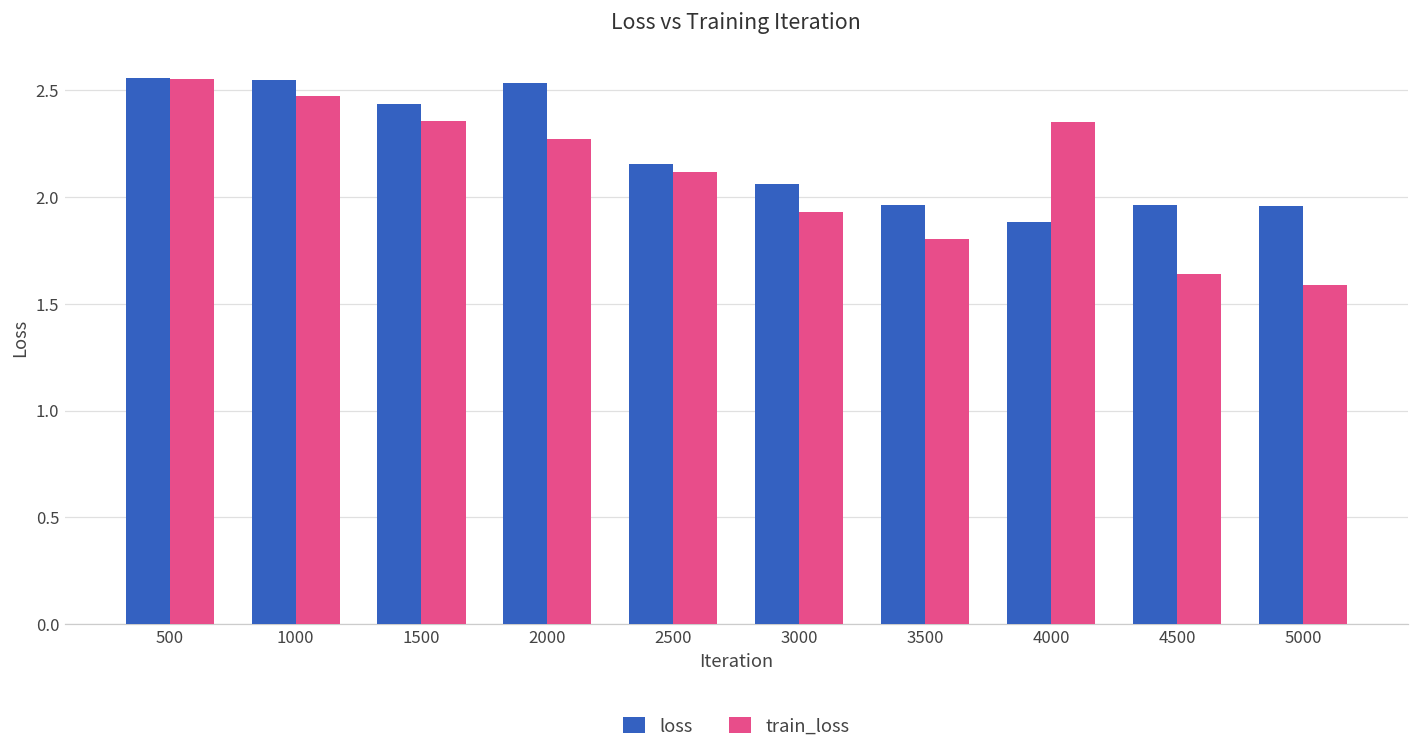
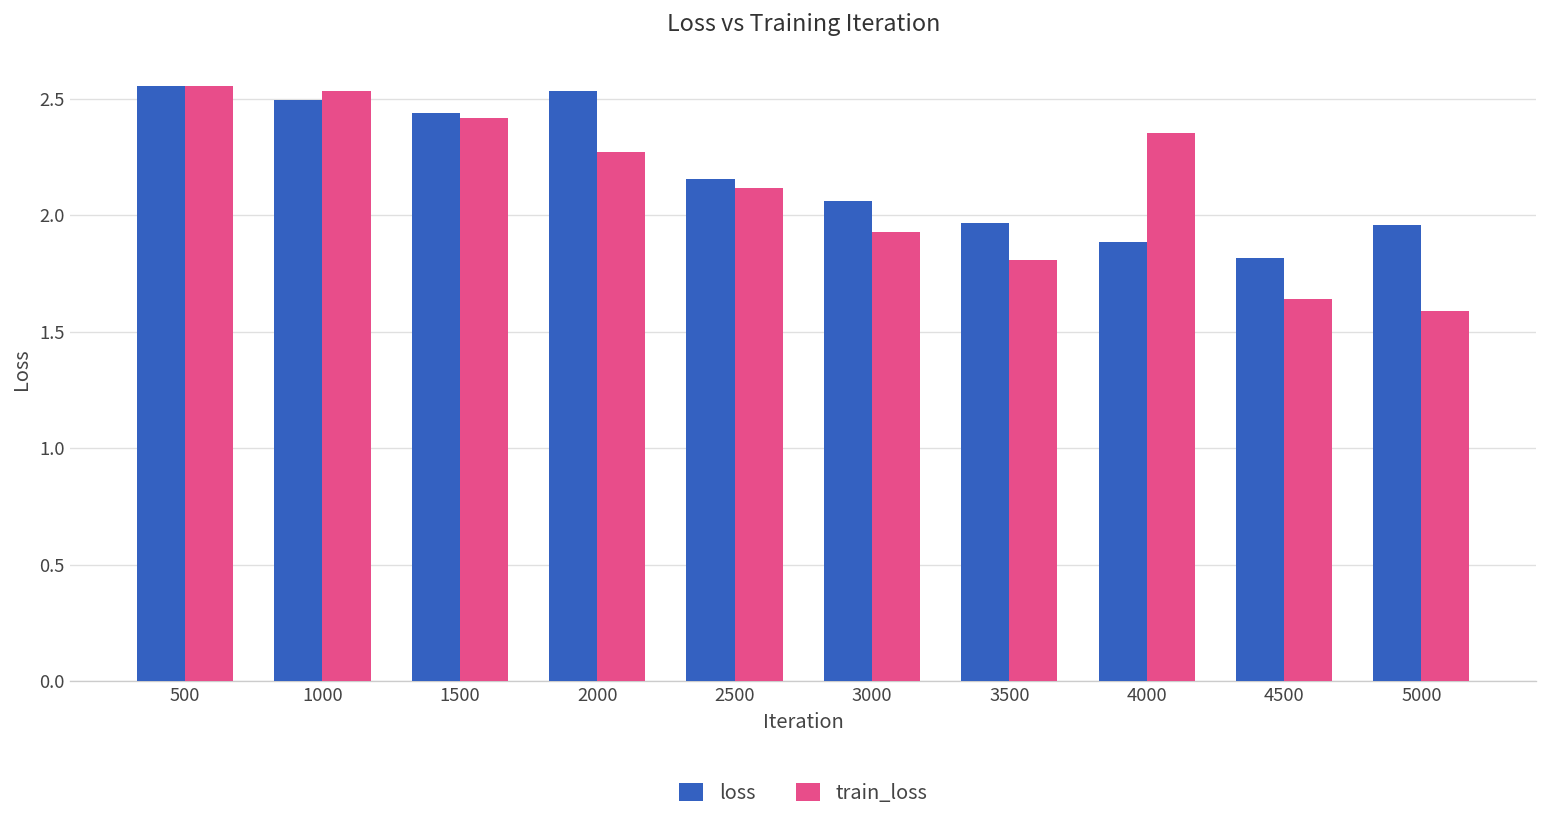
  {
    "loss": {
      "500": 2.56,
-     "1000": 2.55,
+     "1000": 2.49,
      "1500": 2.44,
      "2000": 2.53,
      "2500": 2.15,
      "3000": 2.06,
      "3500": 1.96,
      "4000": 1.89,
-     "4500": 1.96,
+     "4500": 1.82,
      "5000": 1.96
    },
    "train_loss": {
      "500": 2.55,
-     "1000": 2.47,
-     "1500": 2.36,
+     "1000": 2.53,
+     "1500": 2.42,
      "2000": 2.27,
      "2500": 2.12,
      "3000": 1.93,
      "3500": 1.81,
      "4000": 2.35,
      "4500": 1.64,
      "5000": 1.59
    }
  }
